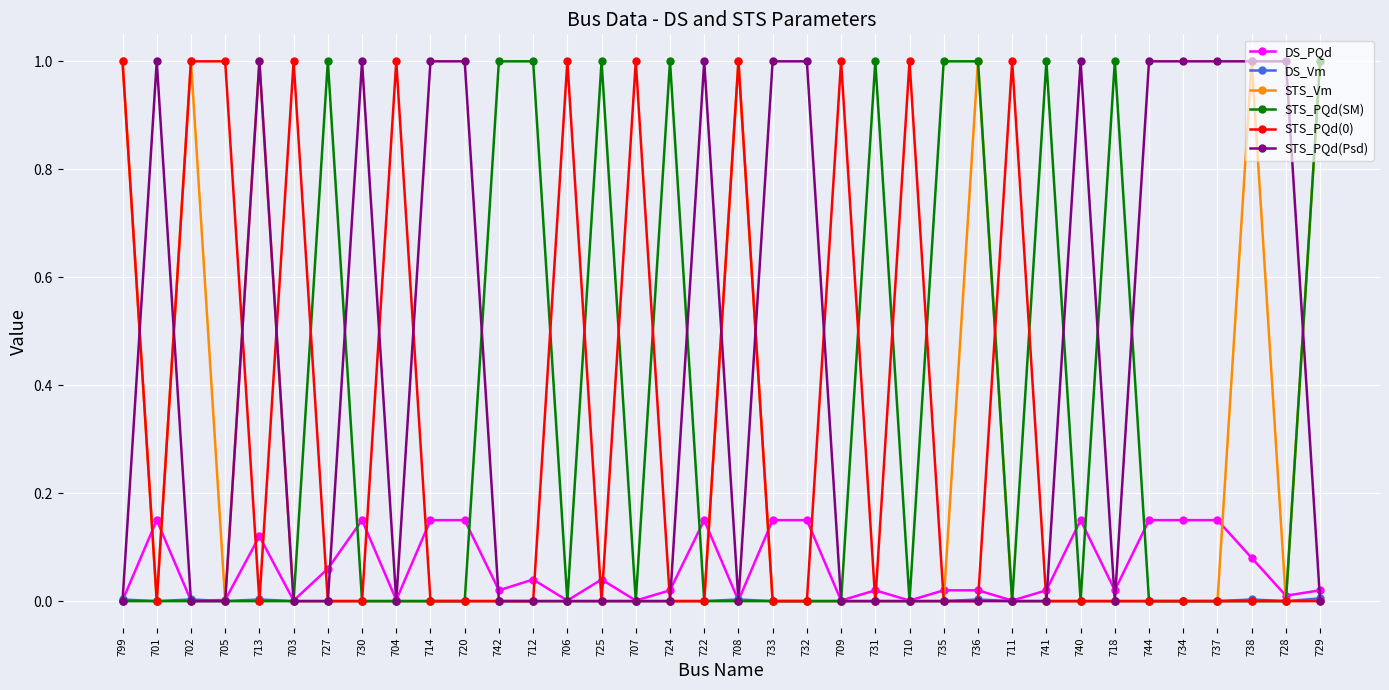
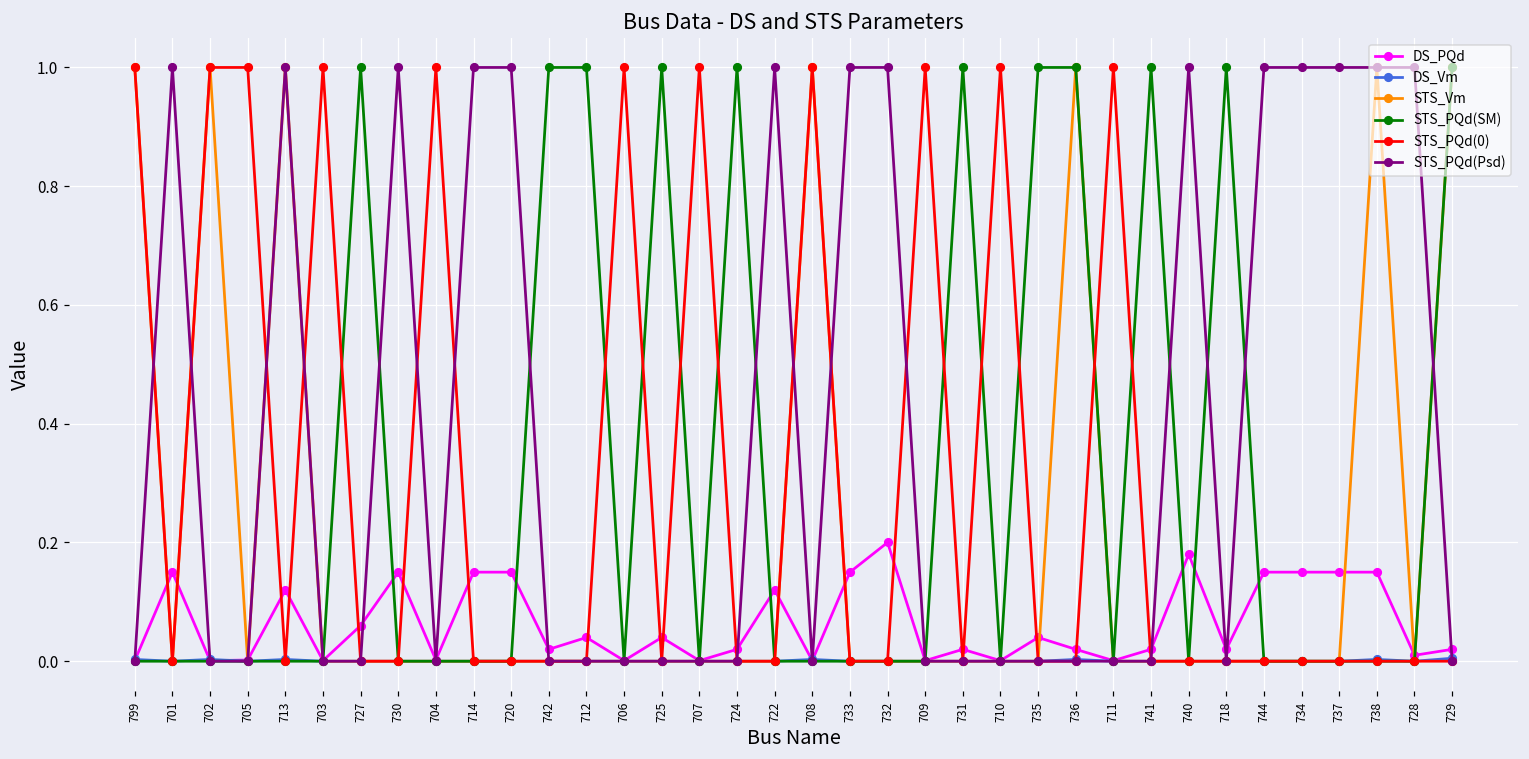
  {
    "DS_PQd": {
      "701": 0.15,
      "713": 0.12,
      "727": 0.06,
      "730": 0.15,
      "714": 0.15,
      "720": 0.15,
      "742": 0.02,
      "712": 0.04,
      "725": 0.04,
      "724": 0.02,
-     "722": 0.15,
+     "722": 0.12,
      "733": 0.15,
-     "732": 0.15,
+     "732": 0.20,
      "731": 0.02,
-     "735": 0.02,
+     "735": 0.04,
      "736": 0.02,
      "741": 0.02,
-     "740": 0.15,
+     "740": 0.18,
      "718": 0.02,
      "744": 0.15,
      "734": 0.15,
      "737": 0.15,
-     "738": 0.08,
+     "738": 0.15,
      "728": 0.01,
      "729": 0.02
    },
    "DS_Vm": {
      "729": 0.01
    },
    "STS_PQd(SM)": {
      "727": 1.00,
      "742": 1.00,
      "712": 1.00,
      "725": 1.00,
      "724": 1.00,
      "731": 1.00,
      "735": 1.00,
      "741": 1.00,
      "718": 1.00
    },
    "STS_PQd(0)": {
      "705": 1.00,
      "703": 1.00,
      "704": 1.00,
      "706": 1.00,
      "707": 1.00,
      "709": 1.00,
      "710": 1.00,
      "711": 1.00
    },
    "STS_PQd(Psd)": {
      "701": 1.00,
      "730": 1.00,
      "714": 1.00,
      "720": 1.00,
      "722": 1.00,
      "733": 1.00,
      "732": 1.00,
      "740": 1.00,
      "744": 1.00,
      "734": 1.00,
      "737": 1.00
    }
  }
